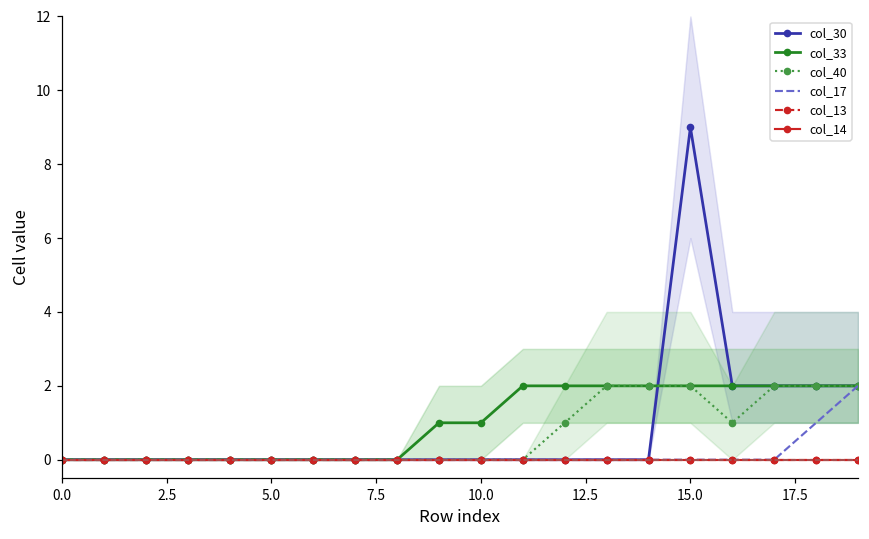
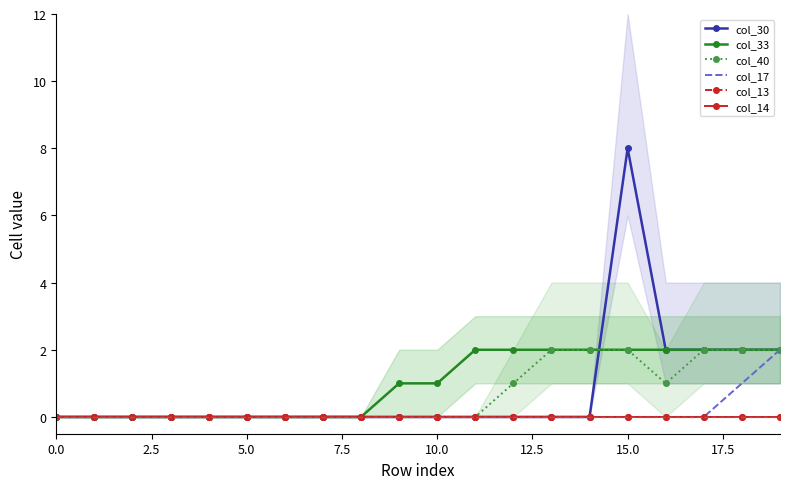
  {
    "col_30": {
-     "15.0": 9
+     "15.0": 8
    }
  }
